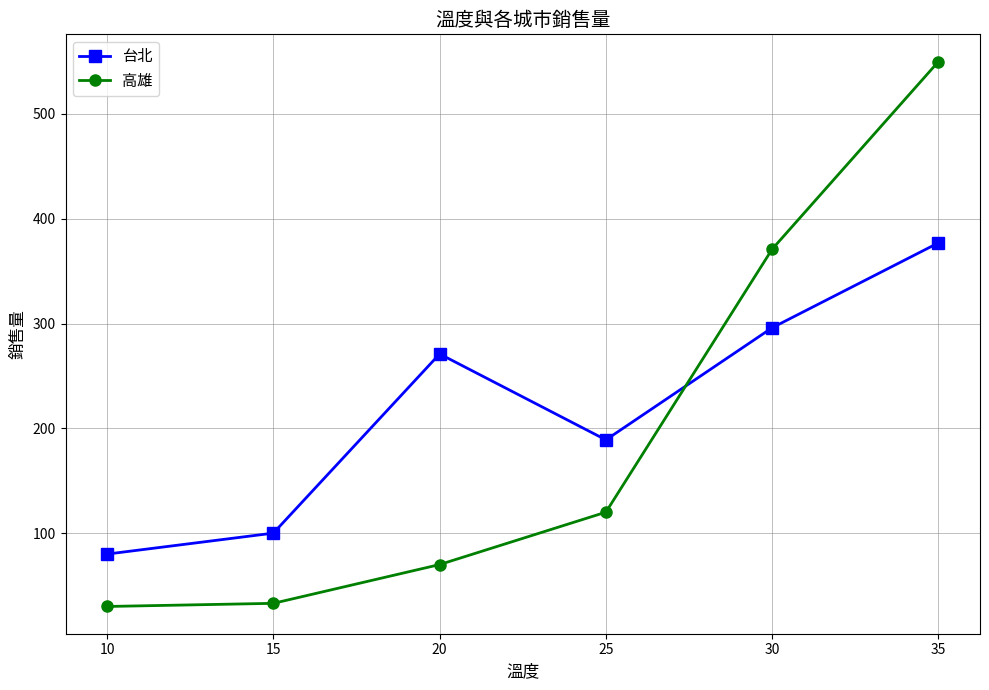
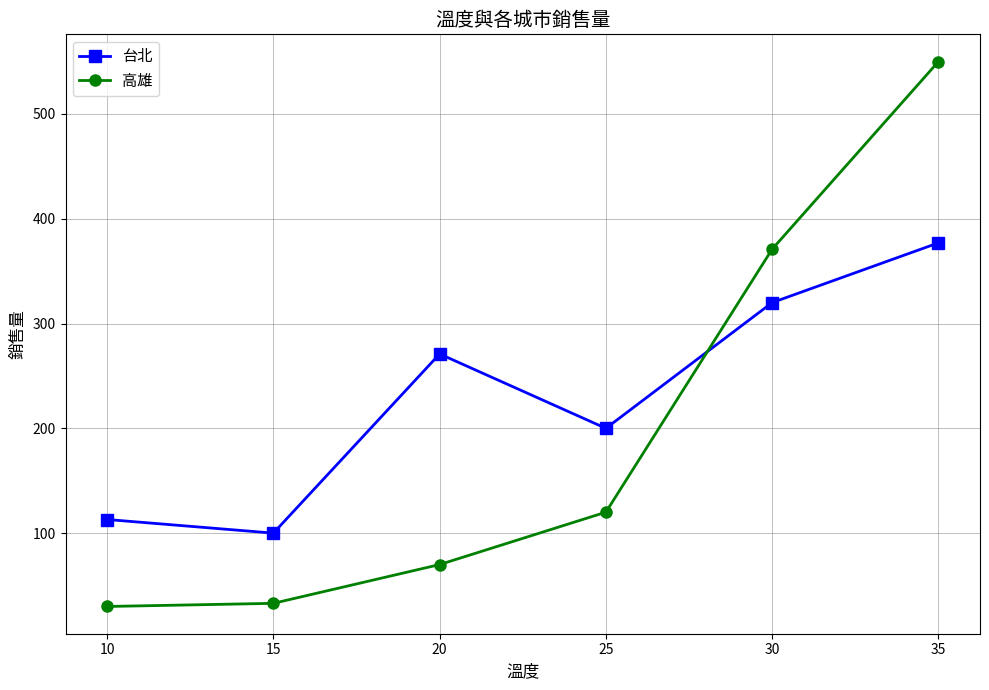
  {
    "台北": {
-     "10": 80,
+     "10": 113,
      "15": 100,
      "20": 271,
-     "25": 189,
-     "30": 296,
+     "25": 200,
+     "30": 320,
      "35": 377
    },
    "高雄": {
      "10": 30,
      "15": 33,
      "20": 70,
      "25": 120,
      "30": 371,
      "35": 550
    }
  }
